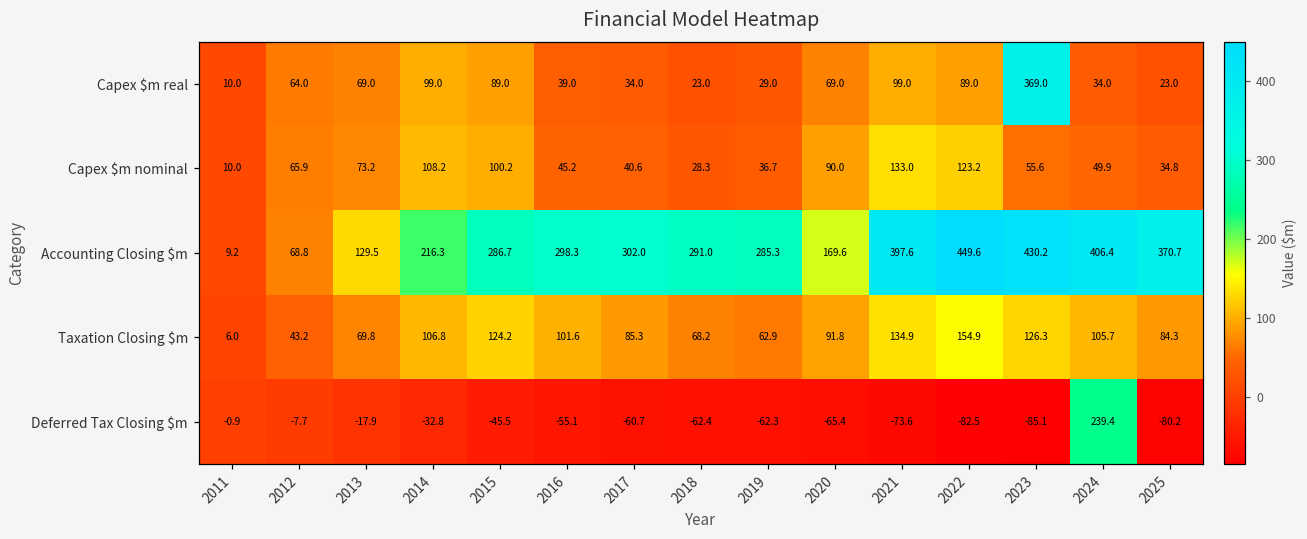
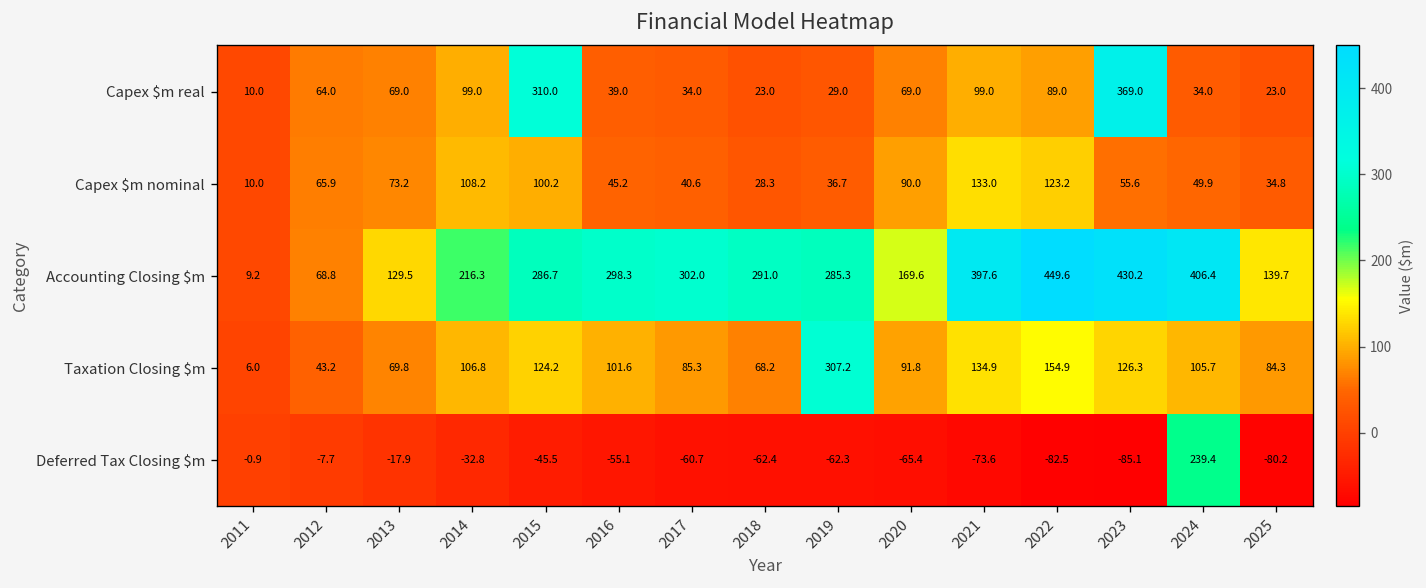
  {
    "Capex $m real": {
      "2011": 10.0,
      "2012": 64.0,
      "2013": 69.0,
      "2014": 99.0,
-     "2015": 89.0,
+     "2015": 310.0,
      "2016": 39.0,
      "2017": 34.0,
      "2018": 23.0,
      "2019": 29.0,
      "2020": 69.0,
      "2021": 99.0,
      "2022": 89.0,
      "2023": 369.0,
      "2024": 34.0,
      "2025": 23.0
    },
    "Capex $m nominal": {
      "2011": 10.0,
      "2012": 65.9,
      "2013": 73.2,
      "2014": 108.2,
      "2015": 100.2,
      "2016": 45.2,
      "2017": 40.6,
      "2018": 28.3,
      "2019": 36.7,
      "2020": 90.0,
      "2021": 133.0,
      "2022": 123.2,
      "2023": 55.6,
      "2024": 49.9,
      "2025": 34.8
    },
    "Accounting Closing $m": {
      "2011": 9.2,
      "2012": 68.8,
      "2013": 129.5,
      "2014": 216.3,
      "2015": 286.7,
      "2016": 298.3,
      "2017": 302.0,
      "2018": 291.0,
      "2019": 285.3,
      "2020": 169.6,
      "2021": 397.6,
      "2022": 449.6,
      "2023": 430.2,
      "2024": 406.4,
-     "2025": 370.7
+     "2025": 139.7
    },
    "Taxation Closing $m": {
      "2011": 6.0,
      "2012": 43.2,
      "2013": 69.8,
      "2014": 106.8,
      "2015": 124.2,
      "2016": 101.6,
      "2017": 85.3,
      "2018": 68.2,
-     "2019": 62.9,
+     "2019": 307.2,
      "2020": 91.8,
      "2021": 134.9,
      "2022": 154.9,
      "2023": 126.3,
      "2024": 105.7,
      "2025": 84.3
    },
    "Deferred Tax Closing $m": {
      "2011": -0.9,
      "2012": -7.7,
      "2013": -17.9,
      "2014": -32.8,
      "2015": -45.5,
      "2016": -55.1,
      "2017": -60.7,
      "2018": -62.4,
      "2019": -62.3,
      "2020": -65.4,
      "2021": -73.6,
      "2022": -82.5,
      "2023": -85.1,
      "2024": 239.4,
      "2025": -80.2
    }
  }
